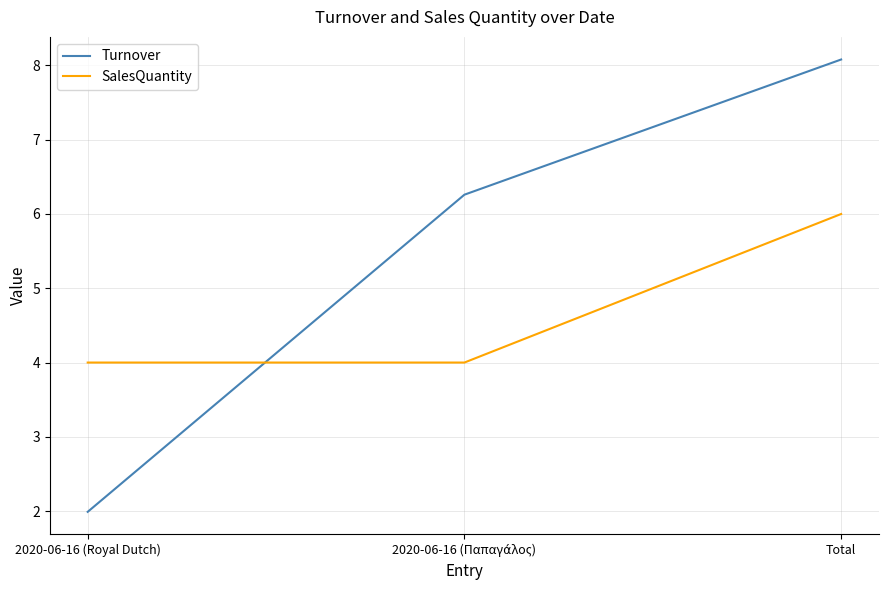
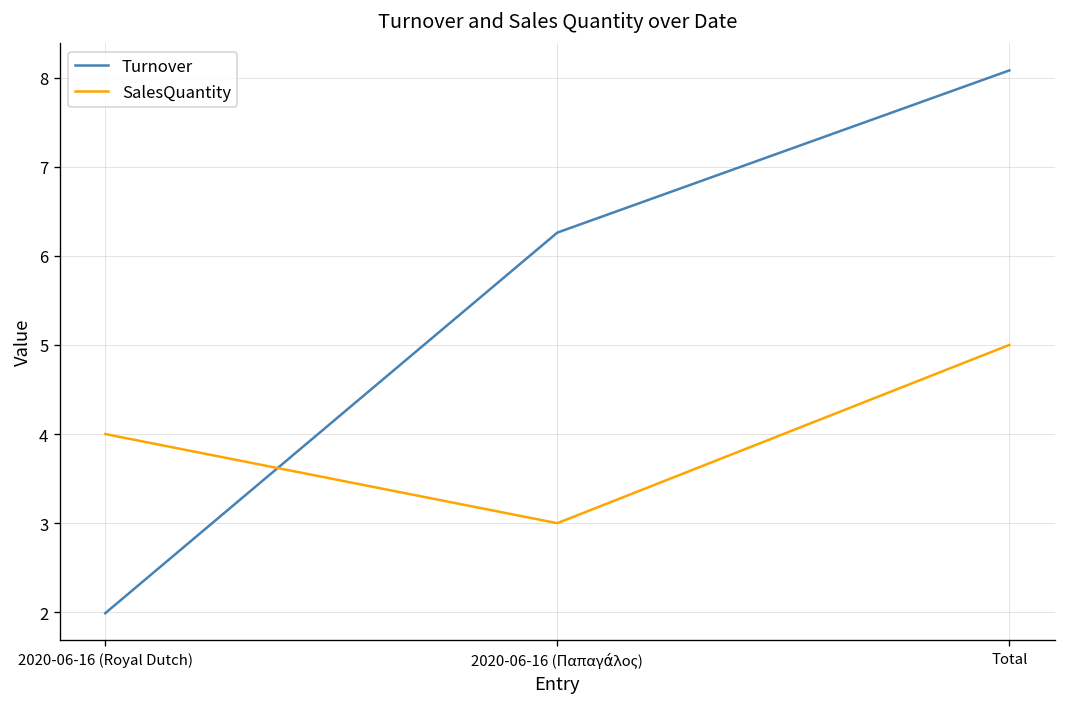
  {
    "Turnover": {
      "2020-06-16 (Royal Dutch)": 2,
      "2020-06-16 (Παπαγάλος)": 6.3,
      "Total": 8.1
    },
    "SalesQuantity": {
      "2020-06-16 (Royal Dutch)": 4,
-     "2020-06-16 (Παπαγάλος)": 4,
-     "Total": 6
+     "2020-06-16 (Παπαγάλος)": 3,
+     "Total": 5
    }
  }
